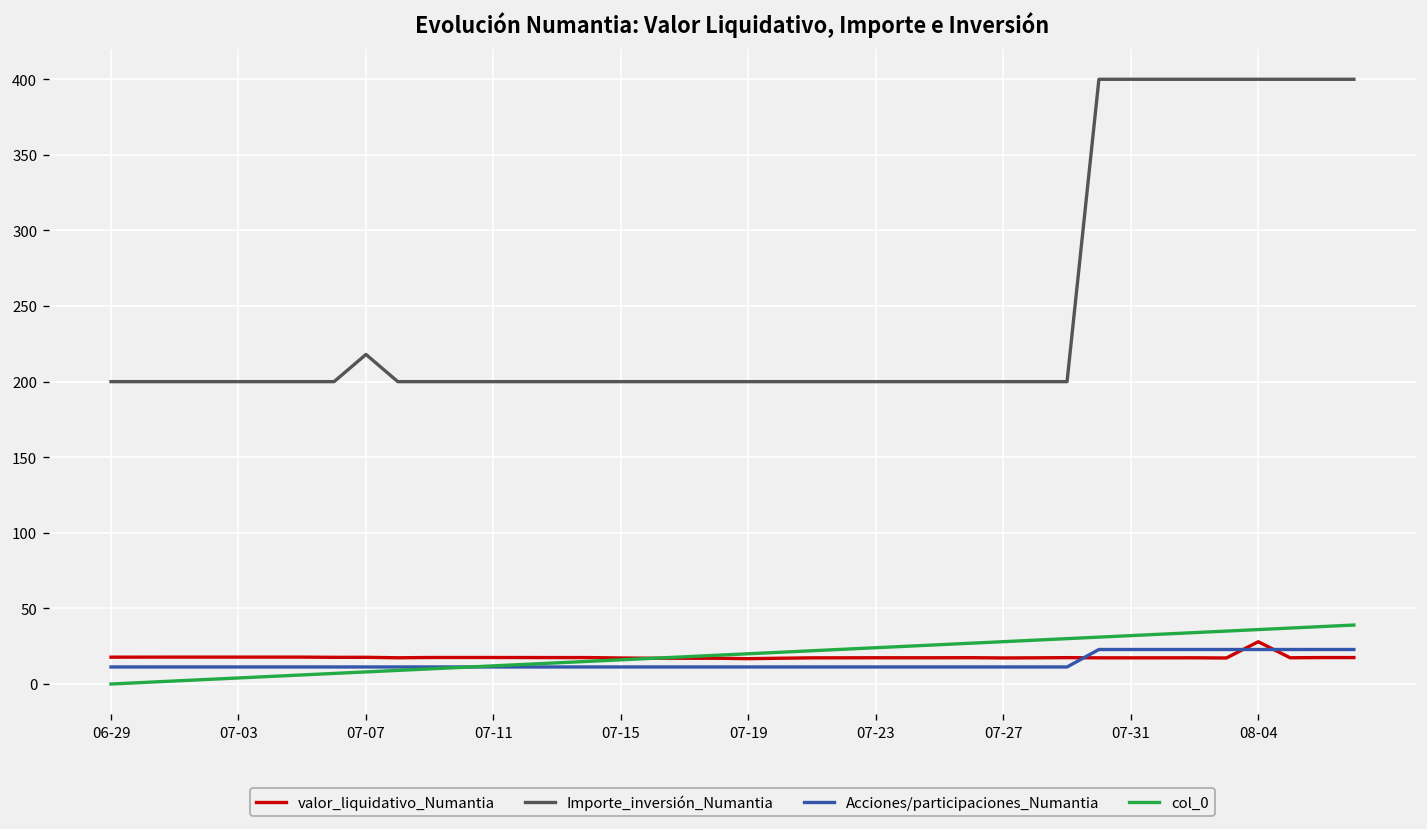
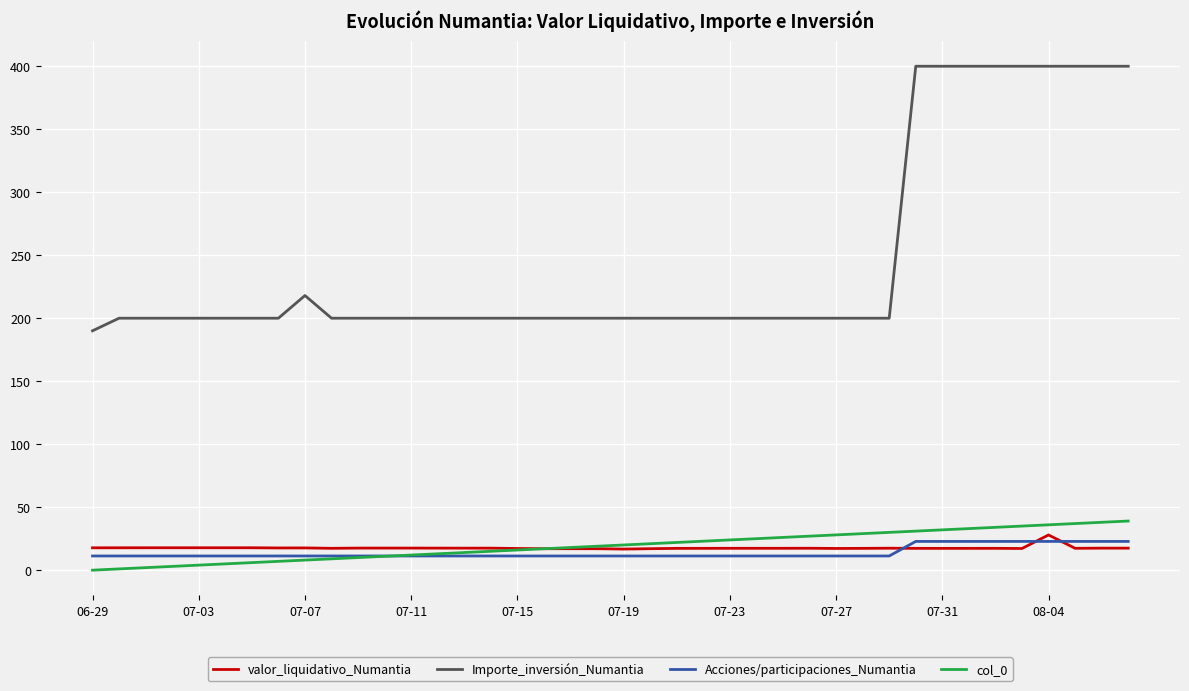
  {
    "valor_liquidativo_Numantia": {
      "06-29": 18,
      "07-03": 18,
      "07-07": 18,
      "07-11": 18,
      "07-19": 17,
      "07-23": 17,
      "07-27": 17,
      "07-31": 17,
      "08-04": 28
    },
    "Importe_inversión_Numantia": {
-     "06-29": 200,
+     "06-29": 190,
      "07-03": 200,
      "07-07": 218,
      "07-11": 200,
      "07-15": 200,
      "07-19": 200,
      "07-23": 200,
      "07-27": 200,
      "07-31": 400,
      "08-04": 400
    },
    "Acciones/participaciones_Numantia": {
      "06-29": 11,
      "07-03": 11,
      "07-07": 11,
      "07-15": 11,
      "07-19": 11,
      "07-23": 11,
      "07-27": 11,
      "07-31": 23,
      "08-04": 23
    },
    "col_0": {
      "06-29": 0,
      "07-03": 4,
      "07-07": 8,
      "07-19": 20,
      "07-23": 24,
      "07-27": 28,
      "07-31": 32,
      "08-04": 36
    }
  }
